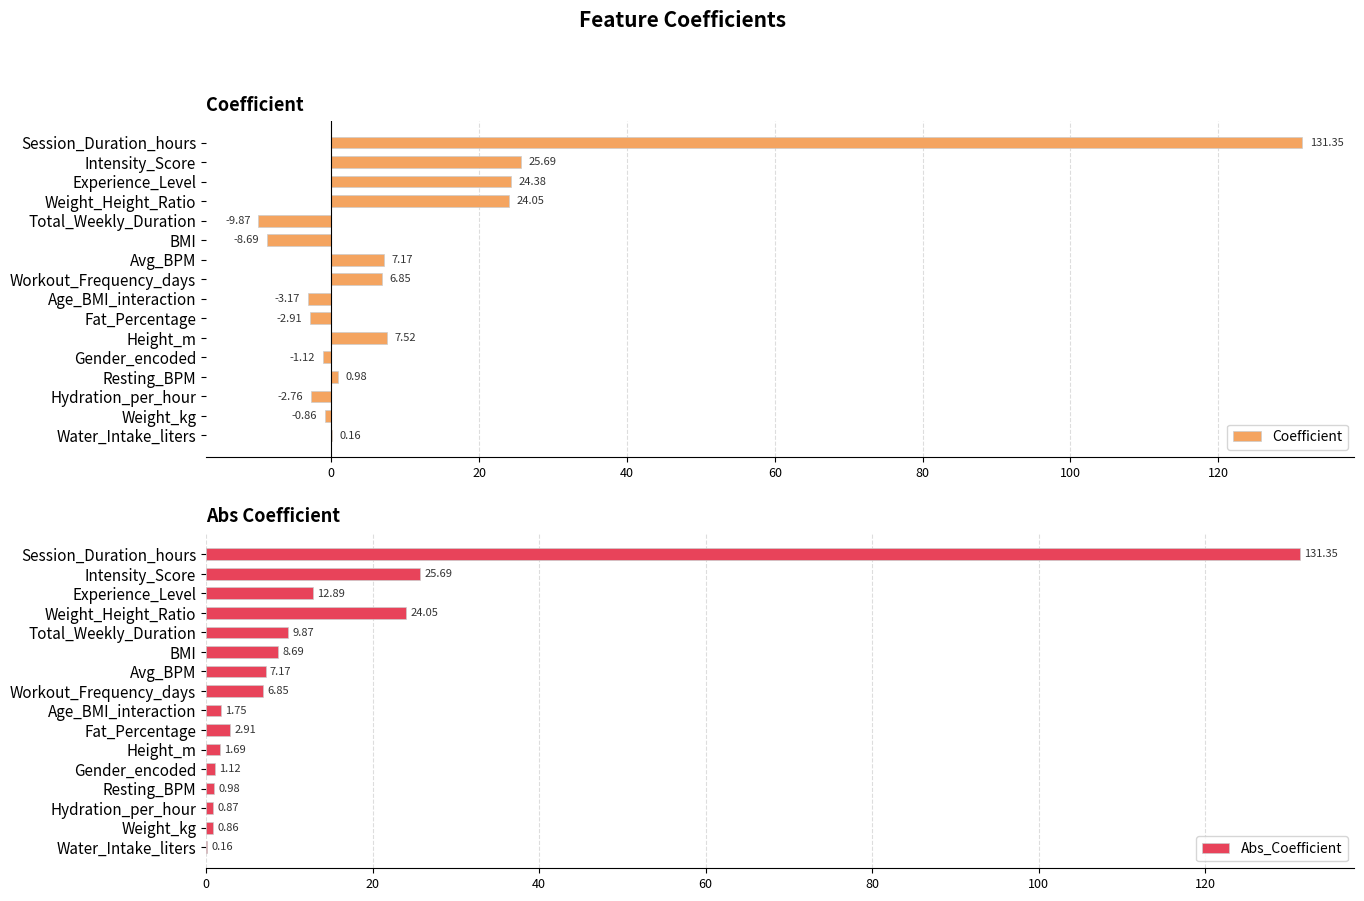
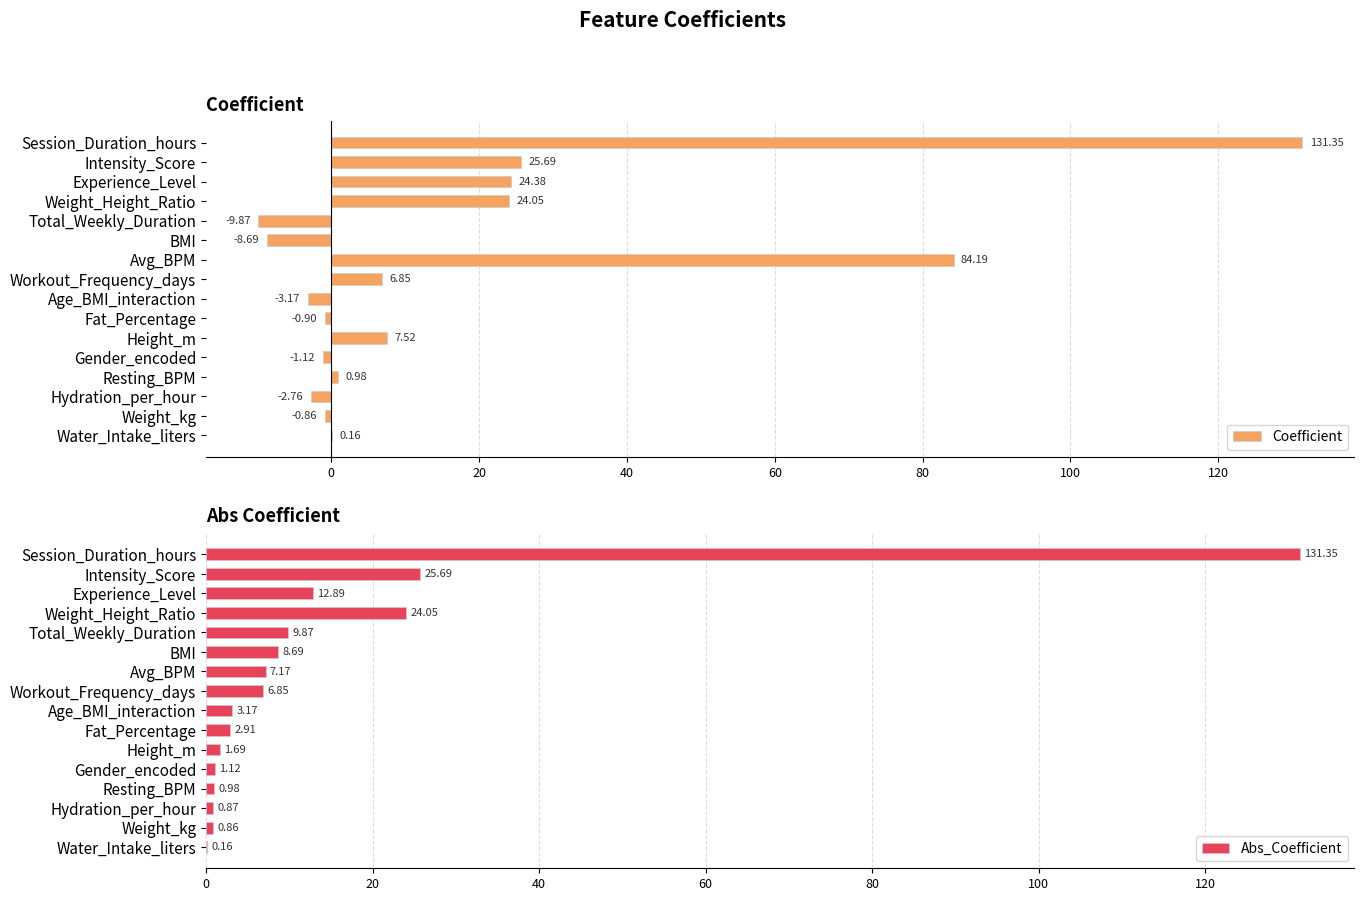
  {
    "Coefficient": {
      "Session_Duration_hours": 131.35,
      "Intensity_Score": 25.69,
      "Experience_Level": 24.38,
      "Weight_Height_Ratio": 24.05,
      "Total_Weekly_Duration": -9.87,
      "BMI": -8.69,
-     "Avg_BPM": 7.17,
+     "Avg_BPM": 84.19,
      "Workout_Frequency_days": 6.85,
      "Age_BMI_interaction": -3.17,
-     "Fat_Percentage": -2.91,
+     "Fat_Percentage": -0.90,
      "Height_m": 7.52,
      "Gender_encoded": -1.12,
      "Resting_BPM": 0.98,
      "Hydration_per_hour": -2.76,
      "Weight_kg": -0.86,
      "Water_Intake_liters": 0.16
    },
    "Abs Coefficient": {
      "Session_Duration_hours": 131.35,
      "Intensity_Score": 25.69,
      "Experience_Level": 12.89,
      "Weight_Height_Ratio": 24.05,
      "Total_Weekly_Duration": 9.87,
      "BMI": 8.69,
      "Avg_BPM": 7.17,
      "Workout_Frequency_days": 6.85,
-     "Age_BMI_interaction": 1.75,
+     "Age_BMI_interaction": 3.17,
      "Fat_Percentage": 2.91,
      "Height_m": 1.69,
      "Gender_encoded": 1.12,
      "Resting_BPM": 0.98,
      "Hydration_per_hour": 0.87,
      "Weight_kg": 0.86,
      "Water_Intake_liters": 0.16
    }
  }
